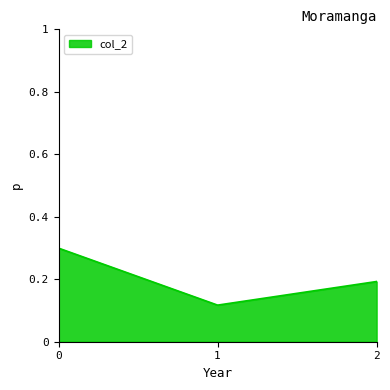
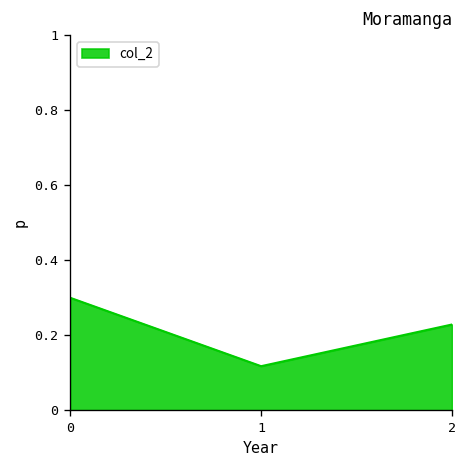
  {
    "0": 0.30,
    "1": 0.12,
-   "2": 0.19
+   "2": 0.23
  }
